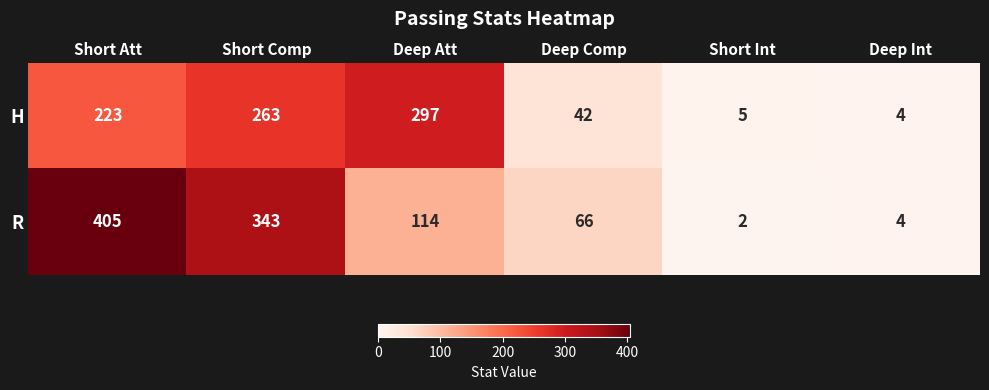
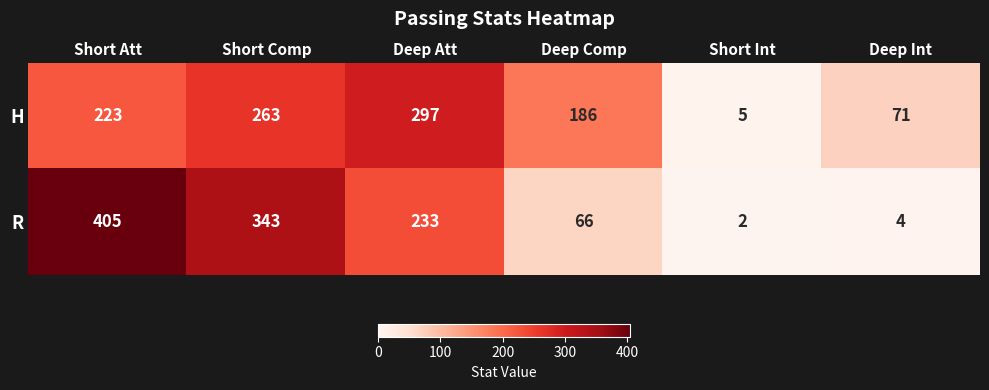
  {
    "H": {
      "Short Att": 223,
      "Short Comp": 263,
      "Deep Att": 297,
-     "Deep Comp": 42,
+     "Deep Comp": 186,
      "Short Int": 5,
-     "Deep Int": 4
+     "Deep Int": 71
    },
    "R": {
      "Short Att": 405,
      "Short Comp": 343,
-     "Deep Att": 114,
+     "Deep Att": 233,
      "Deep Comp": 66,
      "Short Int": 2,
      "Deep Int": 4
    }
  }
